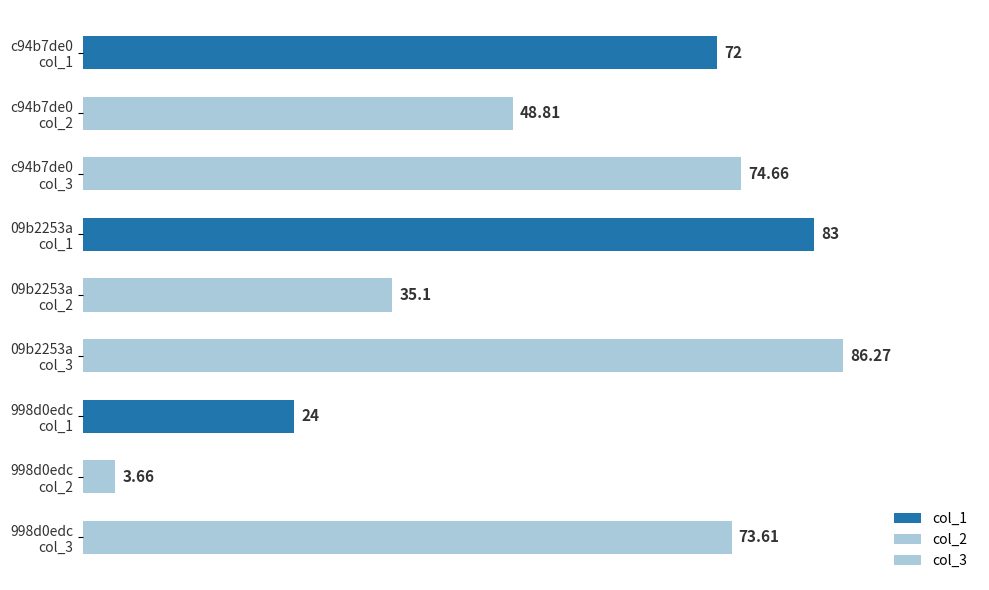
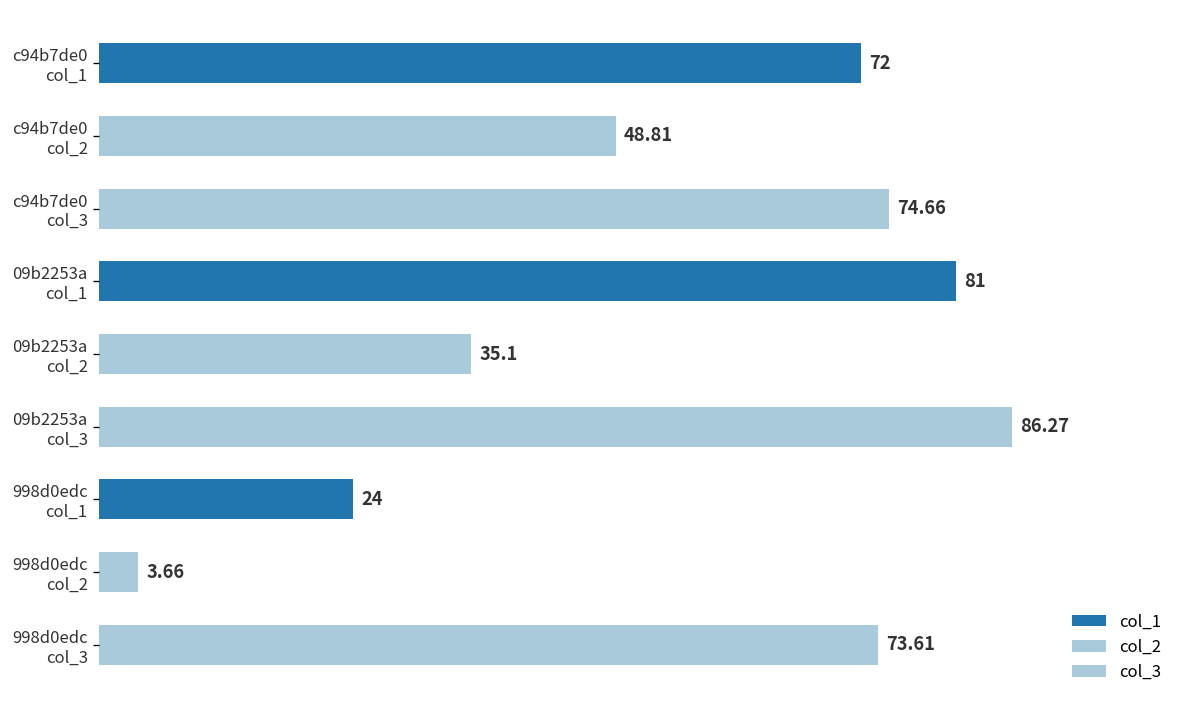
  {
    "col_1": {
      "c94b7de0 col_1": 72,
-     "09b2253a col_1": 83,
+     "09b2253a col_1": 81,
      "998d0edc col_1": 24
    }
  }
